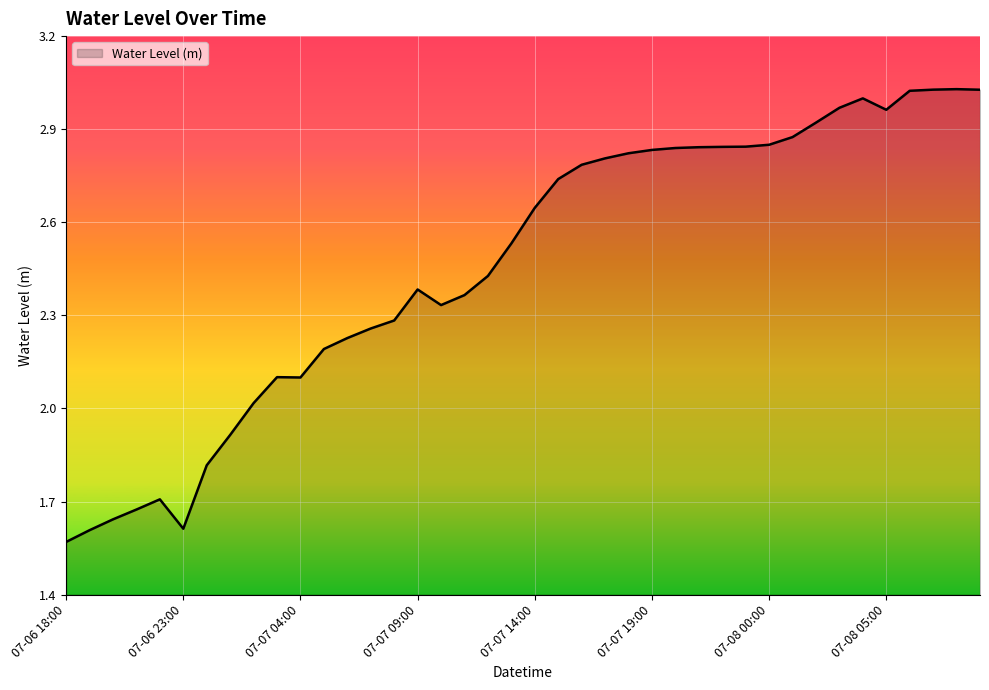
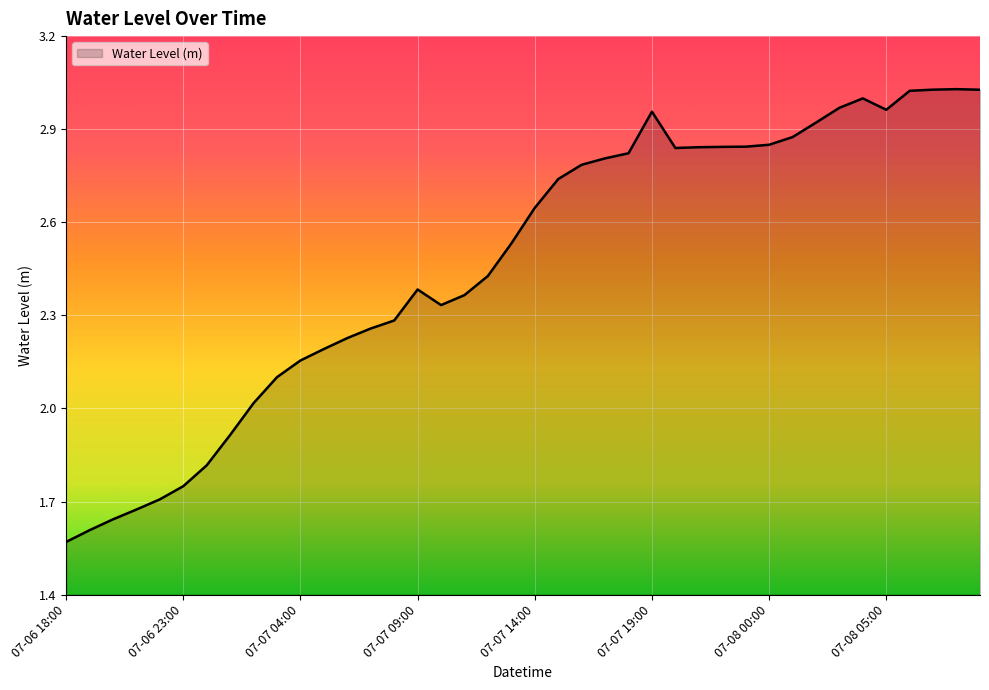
  {
    "07-06 18:00": 1.57,
-   "07-06 23:00": 1.61,
-   "07-07 04:00": 2.10,
+   "07-06 23:00": 1.75,
+   "07-07 04:00": 2.15,
    "07-07 09:00": 2.38,
    "07-07 14:00": 2.65,
-   "07-07 19:00": 2.83,
+   "07-07 19:00": 2.96,
    "07-08 00:00": 2.85,
    "07-08 05:00": 2.96
  }
